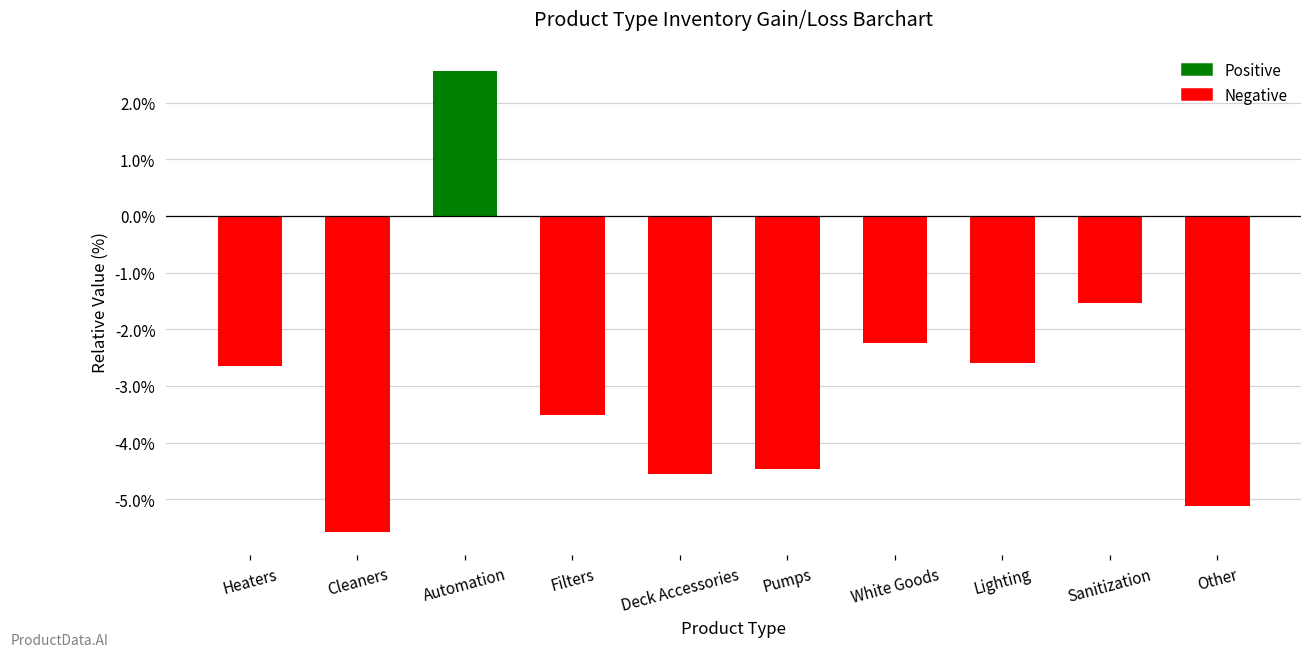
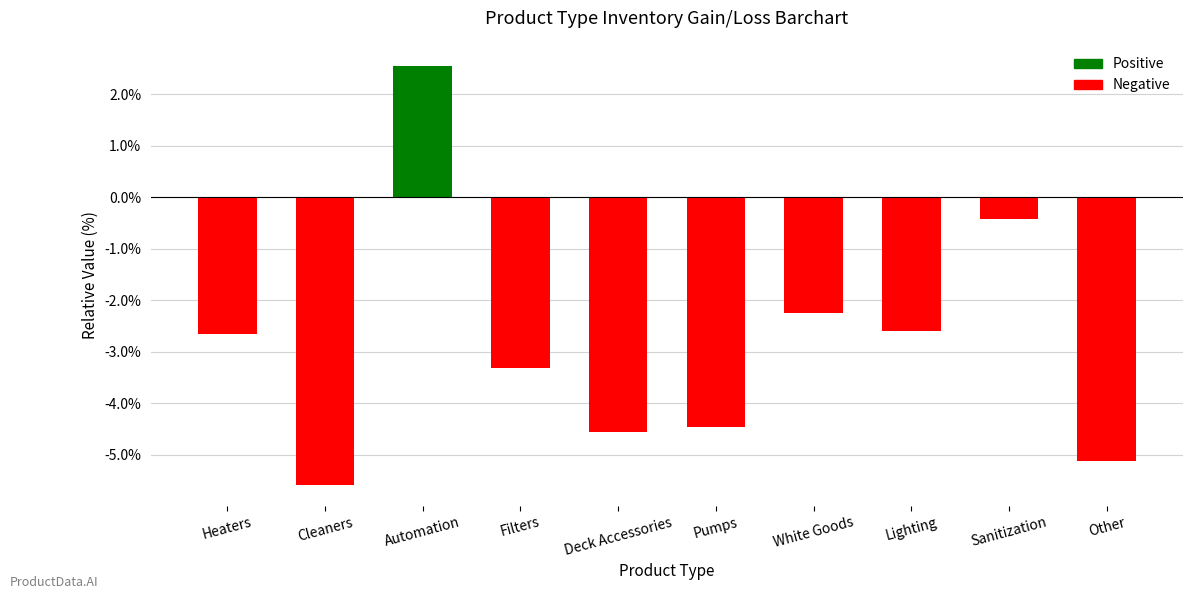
  {
    "Heaters": "-2.7%",
    "Cleaners": "-5.6%",
    "Automation": "2.6%",
-   "Filters": "-3.5%",
+   "Filters": "-3.3%",
    "Deck Accessories": "-4.6%",
    "Pumps": "-4.5%",
    "White Goods": "-2.3%",
    "Lighting": "-2.6%",
-   "Sanitization": "-1.5%",
+   "Sanitization": "-0.4%",
    "Other": "-5.1%"
  }
